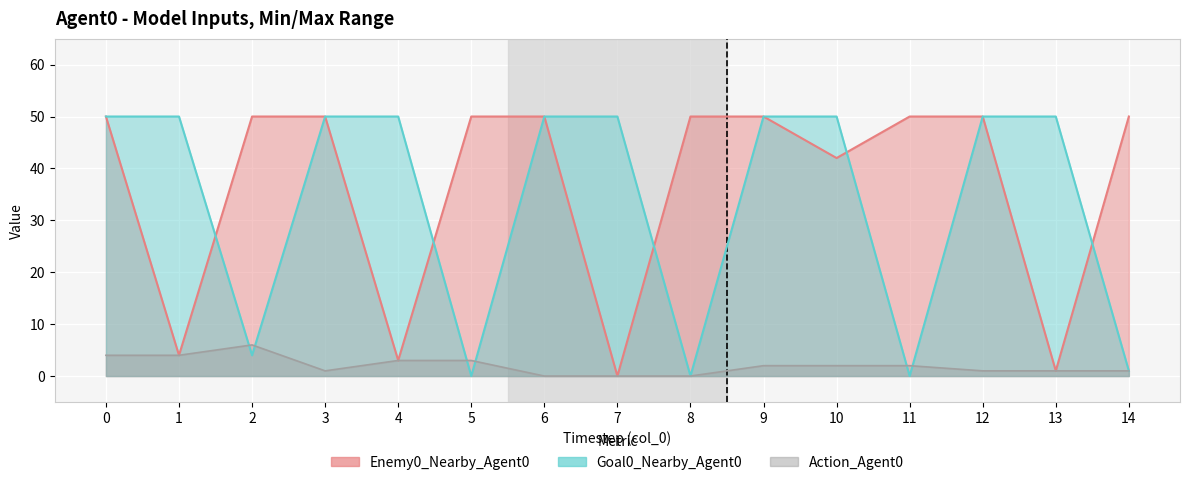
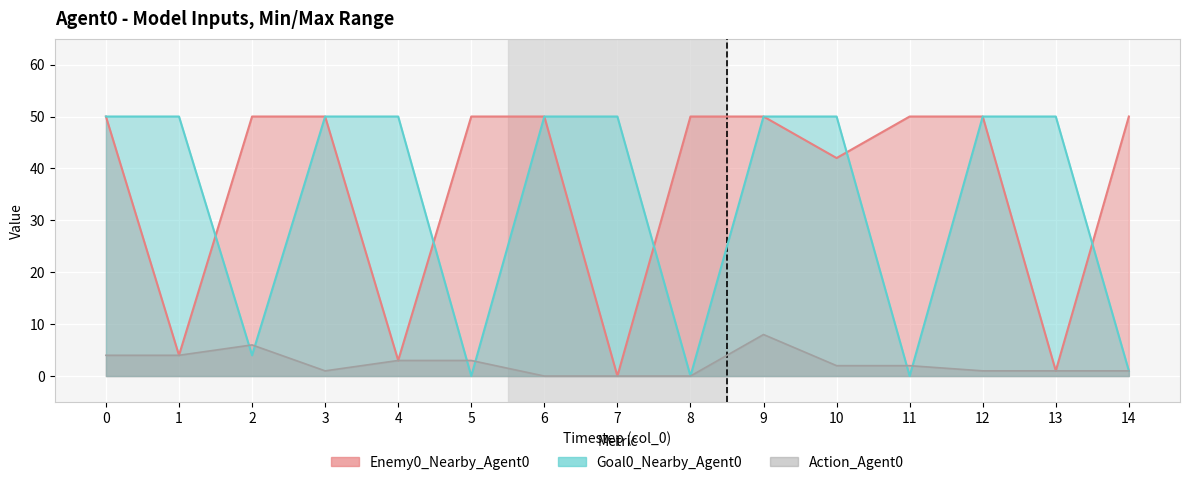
  {
    "Enemy0_Nearby_Agent0": {
      "2": 50,
      "5": 50,
      "8": 50,
      "10": 42,
      "11": 50,
      "14": 50
    },
    "Goal0_Nearby_Agent0": {
      "1": 50,
      "2": 4,
      "4": 50,
      "5": 0,
      "7": 50,
      "10": 50,
      "11": 0,
      "13": 50
    },
    "Action_Agent0": {
      "0": 4,
      "2": 6,
      "3": 1,
      "5": 3,
      "6": 0,
-     "9": 2,
+     "9": 8,
      "10": 2,
      "11": 2,
      "12": 1
    }
  }
